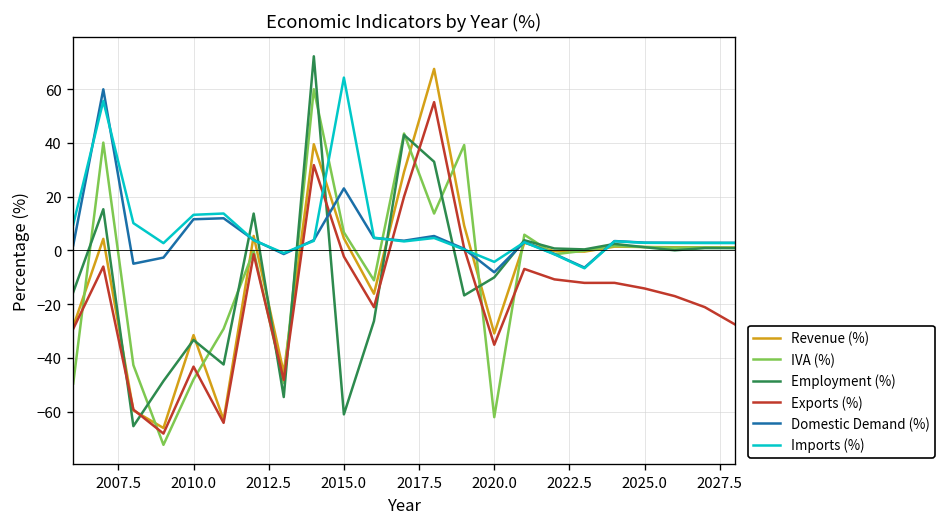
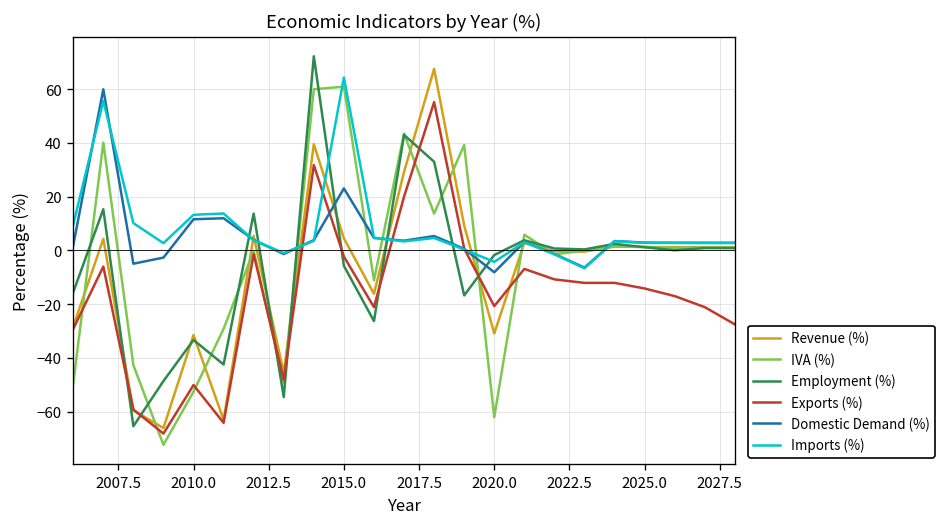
  {
    "Revenue (%)": {
      "2010.0": -32,
      "2015.0": 4,
      "2020.0": -31
    },
    "IVA (%)": {
-     "2010.0": -48,
-     "2015.0": 7,
+     "2010.0": -53,
+     "2015.0": 61,
      "2020.0": -62
    },
    "Employment (%)": {
      "2010.0": -33,
-     "2015.0": -61,
-     "2020.0": -10
+     "2015.0": -6,
+     "2020.0": -2
    },
    "Exports (%)": {
-     "2010.0": -43,
+     "2010.0": -50,
      "2015.0": -2,
-     "2020.0": -35,
+     "2020.0": -21,
      "2025.0": -14
    },
    "Domestic Demand (%)": {
      "2010.0": 12,
      "2015.0": 23,
      "2020.0": -8
    },
    "Imports (%)": {
      "2010.0": 13,
      "2015.0": 64,
      "2020.0": -4
    }
  }
